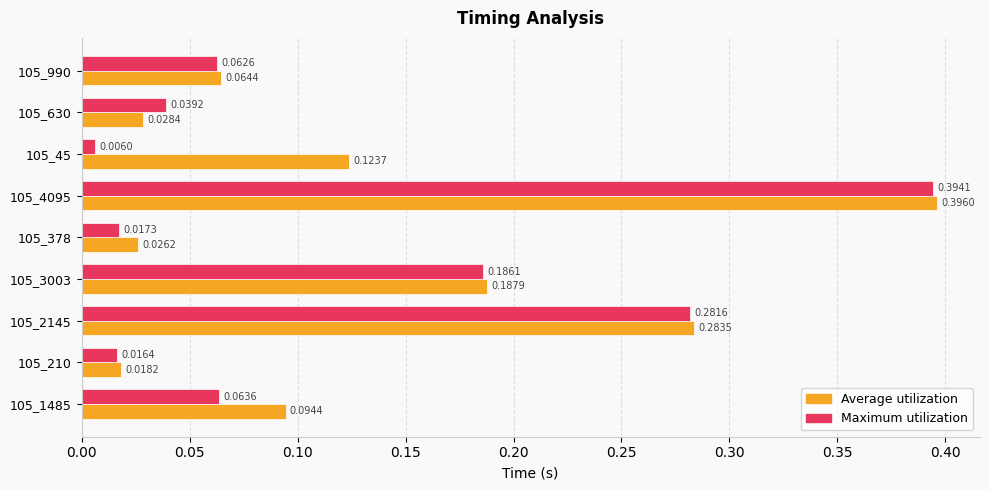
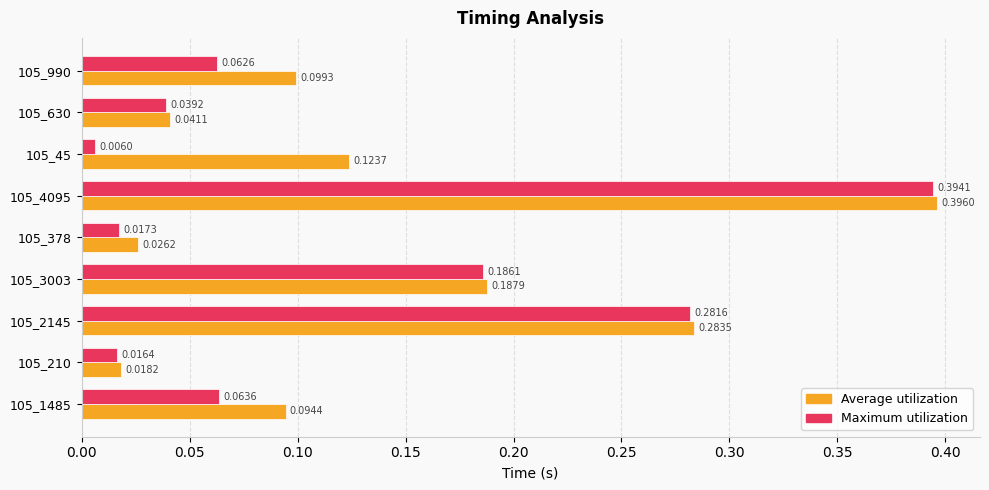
  {
    "Average utilization": {
-     "105_990": 0.0644,
-     "105_630": 0.0284,
+     "105_990": 0.0993,
+     "105_630": 0.0411,
      "105_45": 0.1237,
      "105_4095": 0.3960,
      "105_378": 0.0262,
      "105_3003": 0.1879,
      "105_2145": 0.2835,
      "105_210": 0.0182,
      "105_1485": 0.0944
    },
    "Maximum utilization": {
      "105_990": 0.0626,
      "105_630": 0.0392,
      "105_45": 0.0060,
      "105_4095": 0.3941,
      "105_378": 0.0173,
      "105_3003": 0.1861,
      "105_2145": 0.2816,
      "105_210": 0.0164,
      "105_1485": 0.0636
    }
  }
